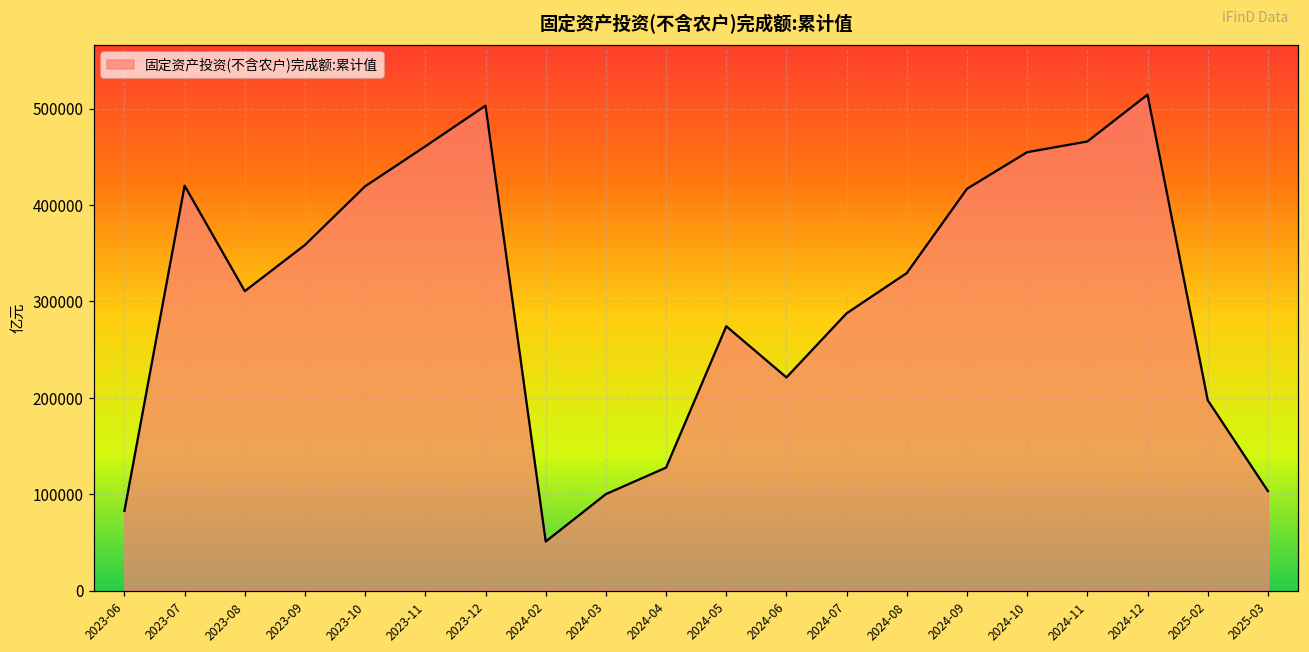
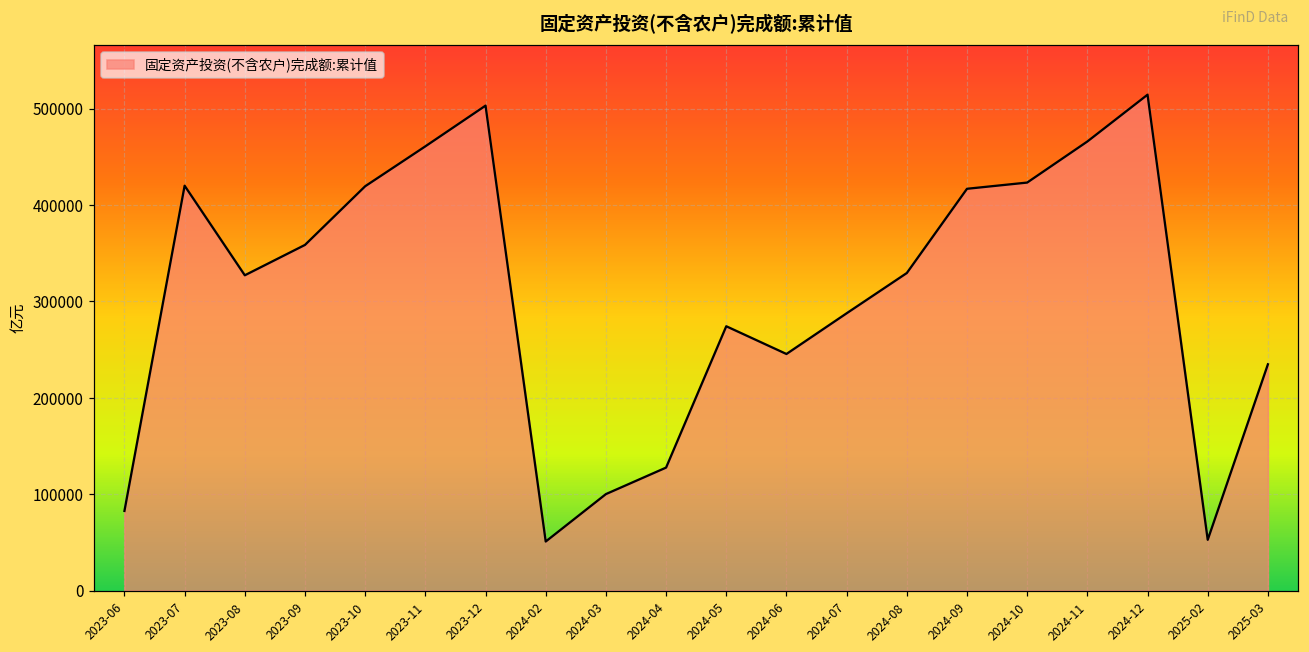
  {
    "2023-06": 80000,
    "2023-07": 420000,
-   "2023-08": 310000,
+   "2023-08": 330000,
    "2023-09": 360000,
    "2023-10": 420000,
    "2023-11": 460000,
    "2023-12": 500000,
    "2024-02": 50000,
    "2024-03": 100000,
    "2024-04": 130000,
    "2024-05": 270000,
-   "2024-06": 220000,
+   "2024-06": 250000,
    "2024-07": 290000,
    "2024-08": 330000,
    "2024-09": 420000,
-   "2024-10": 450000,
+   "2024-10": 420000,
    "2024-11": 470000,
    "2024-12": 510000,
-   "2025-02": 200000,
-   "2025-03": 100000
+   "2025-02": 50000,
+   "2025-03": 230000
  }
